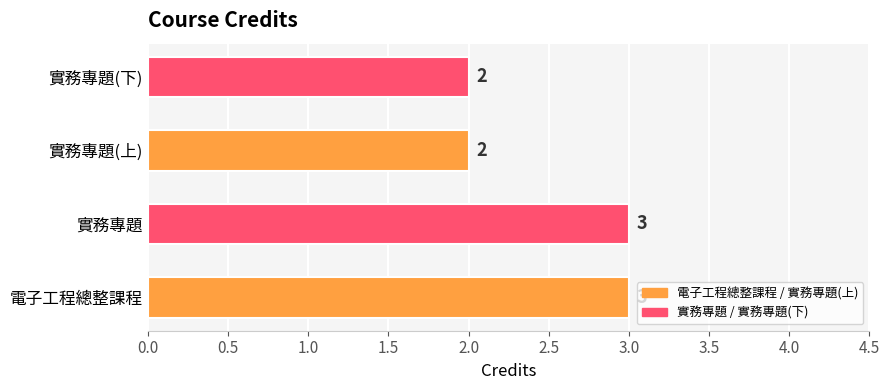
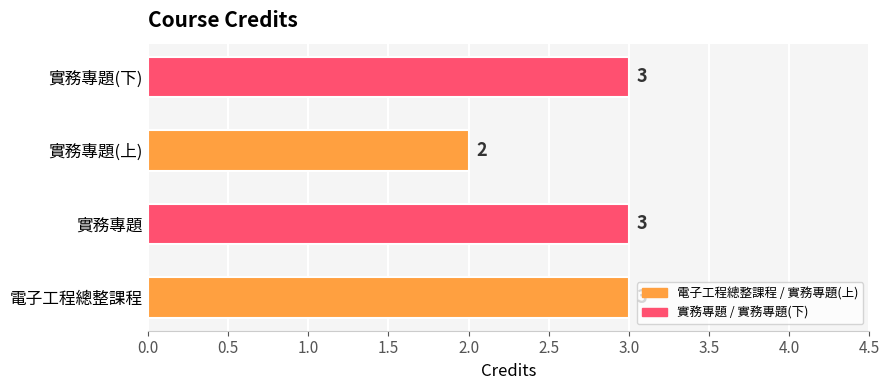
  {
-   "實務專題(下)": 2,
+   "實務專題(下)": 3,
    "實務專題(上)": 2,
    "實務專題": 3
  }
